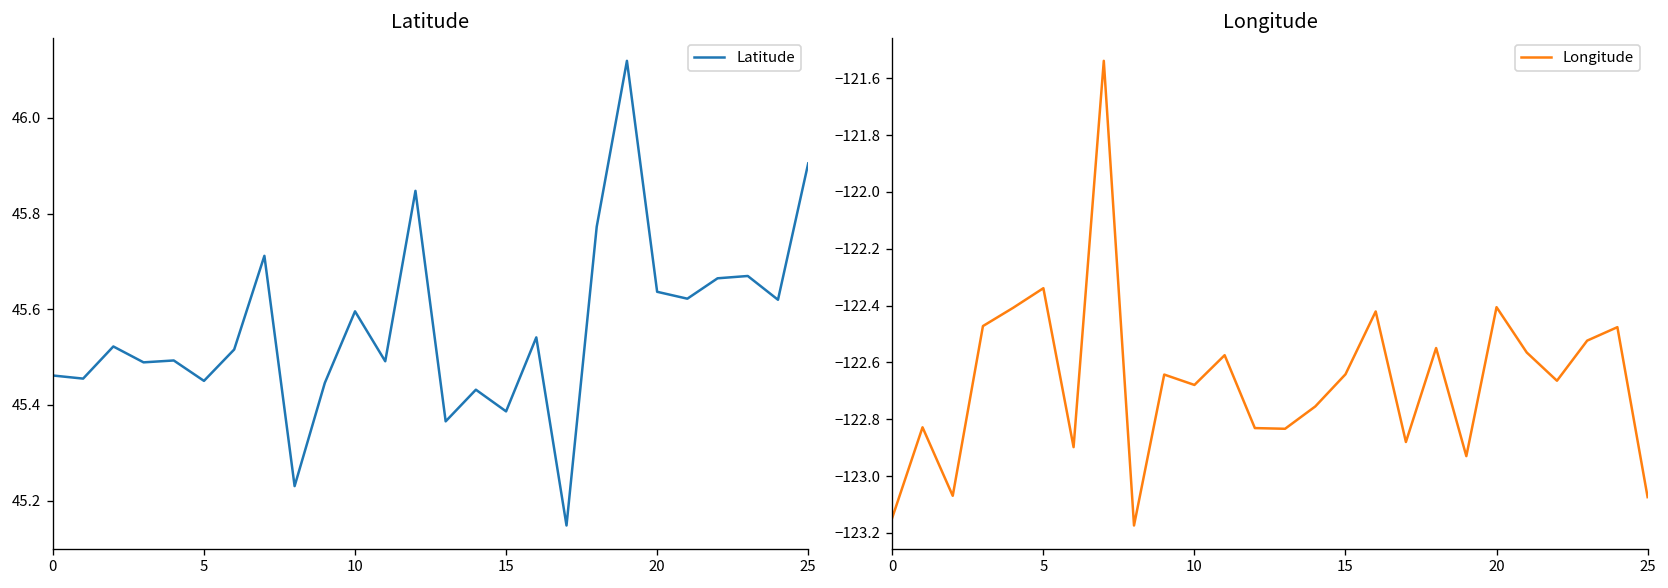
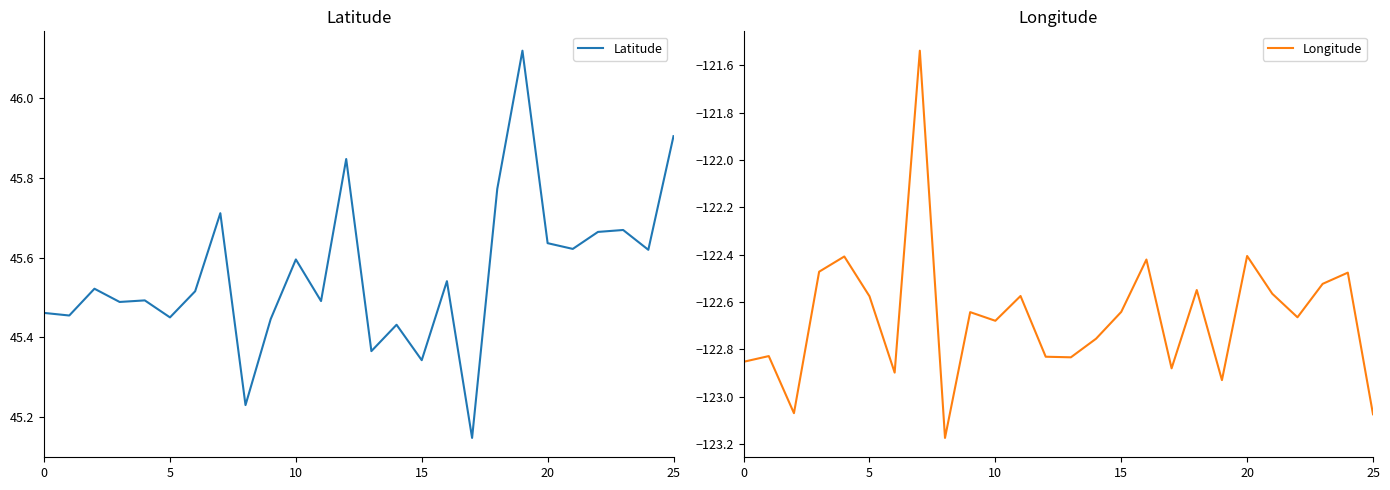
  {
    "Latitude": {
      "0": 45.46,
      "5": 45.45,
      "10": 45.60,
-     "15": 45.39,
+     "15": 45.34,
      "20": 45.64,
      "25": 45.90
    },
    "Longitude": {
-     "0": -123.15,
-     "5": -122.34,
+     "0": -122.85,
+     "5": -122.58,
      "10": -122.68,
      "15": -122.64,
      "20": -122.41,
      "25": -123.07
    }
  }
